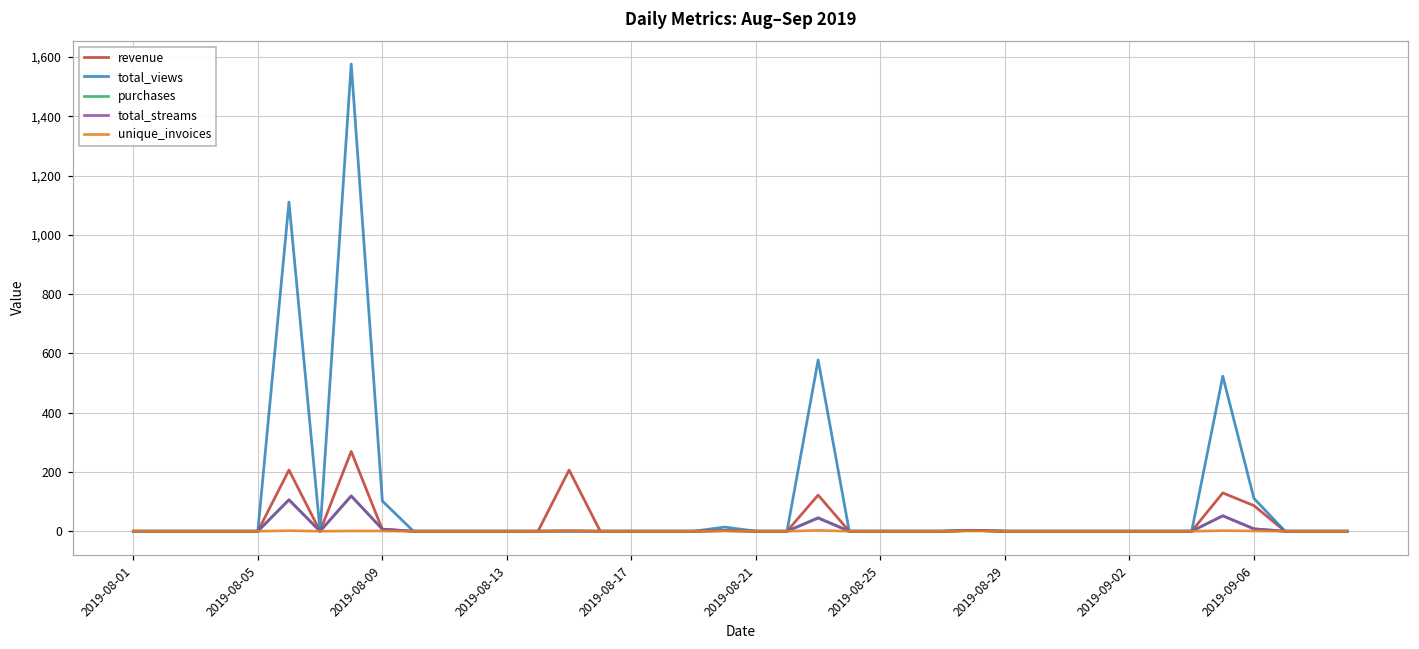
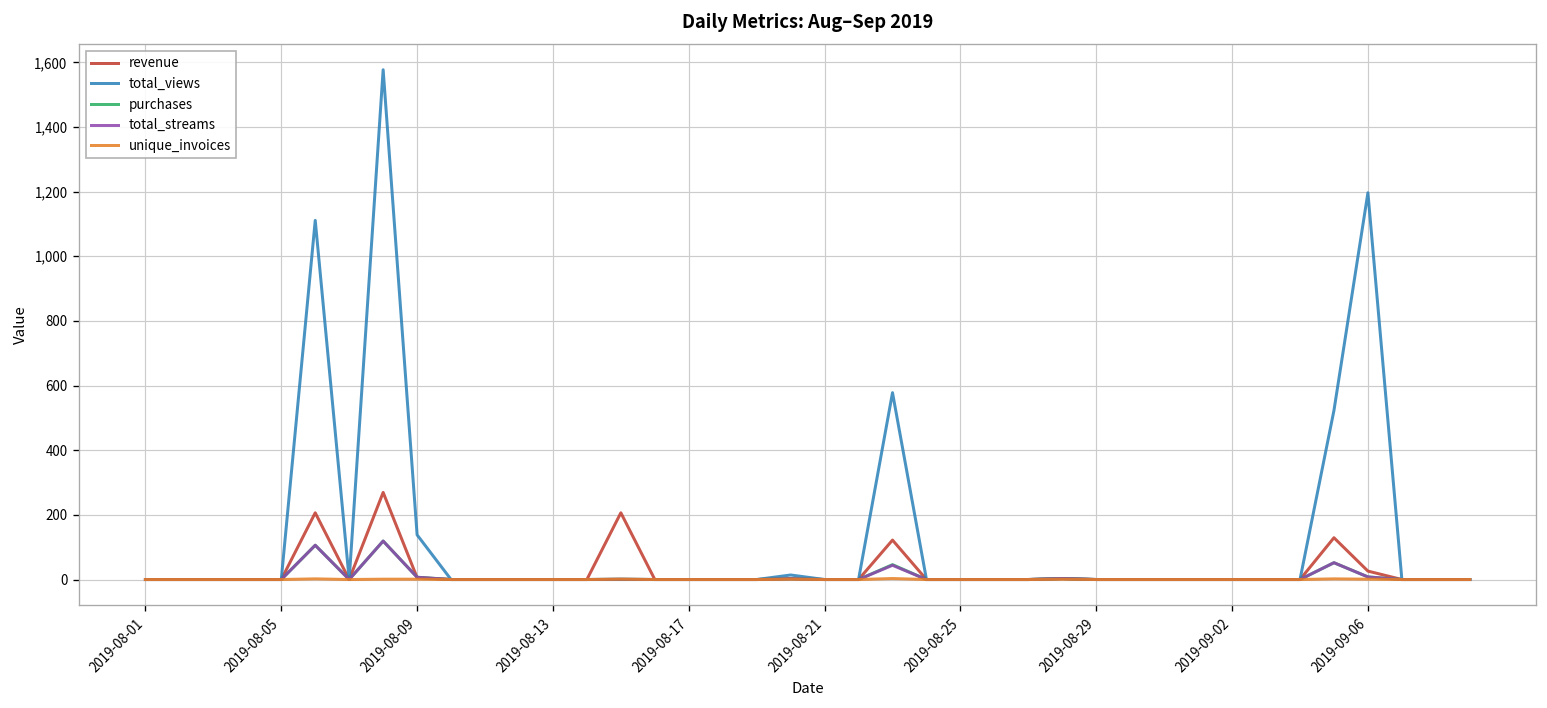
  {
    "revenue": {
-     "2019-09-06": "90"
+     "2019-09-06": "30"
    },
    "total_views": {
-     "2019-08-09": "100",
-     "2019-09-06": "110"
+     "2019-08-09": "140",
+     "2019-09-06": "1,200"
    }
  }
